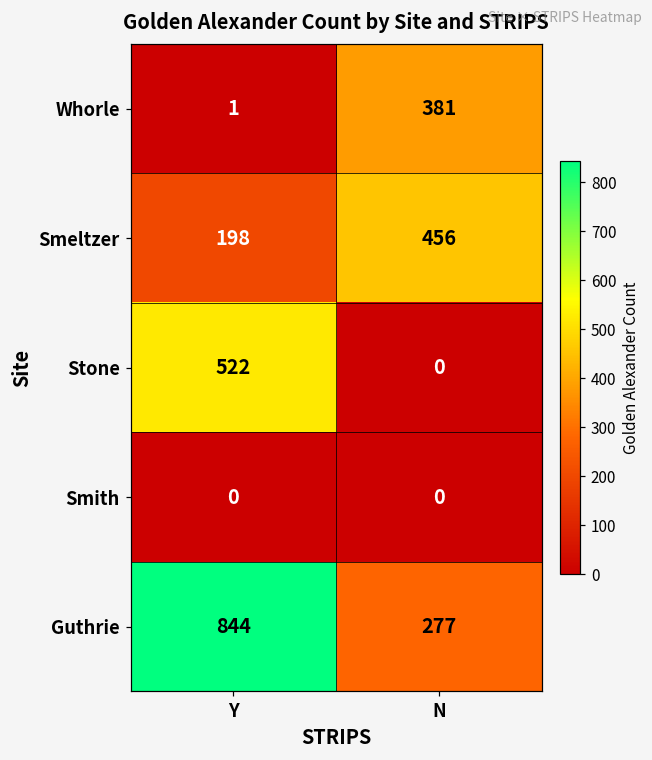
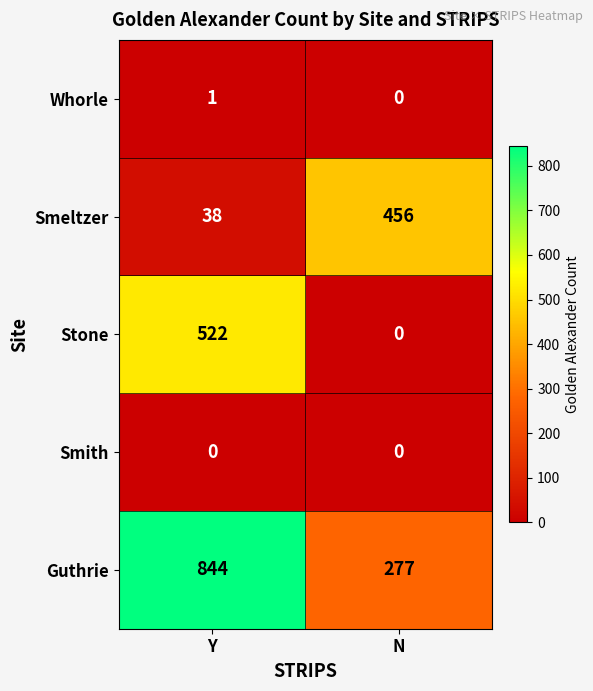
  {
    "Whorle": {
      "Y": 1,
-     "N": 381
+     "N": 0
    },
    "Smeltzer": {
-     "Y": 198,
+     "Y": 38,
      "N": 456
    },
    "Stone": {
      "Y": 522,
      "N": 0
    },
    "Smith": {
      "Y": 0,
      "N": 0
    },
    "Guthrie": {
      "Y": 844,
      "N": 277
    }
  }
